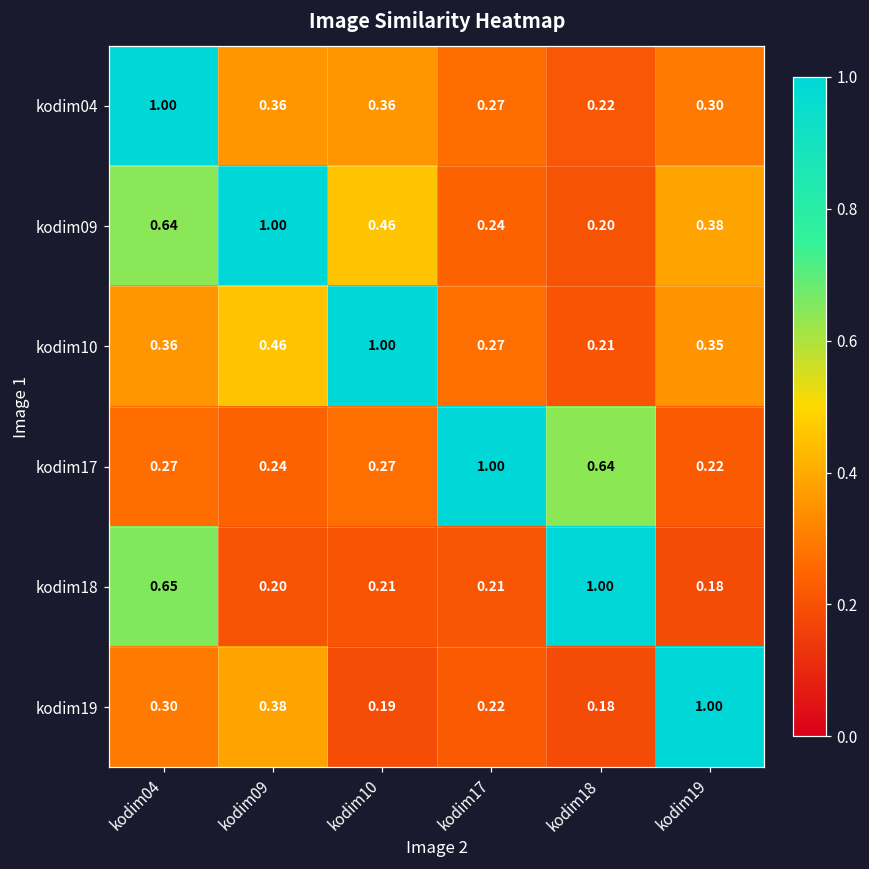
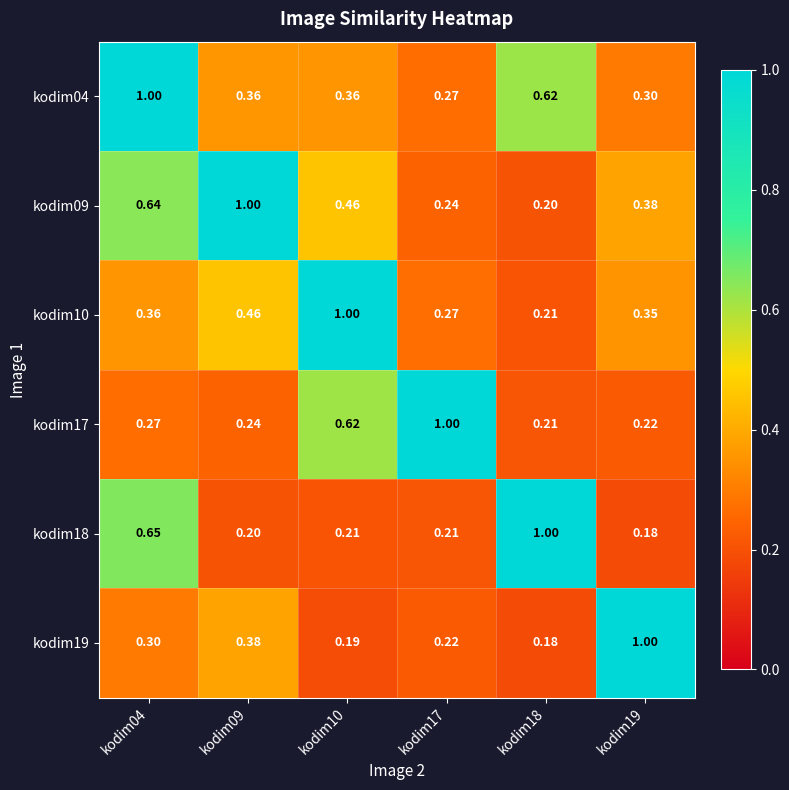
  {
    "kodim04": {
      "kodim04": 1.00,
      "kodim09": 0.36,
      "kodim10": 0.36,
      "kodim17": 0.27,
-     "kodim18": 0.22,
+     "kodim18": 0.62,
      "kodim19": 0.30
    },
    "kodim09": {
      "kodim04": 0.64,
      "kodim09": 1.00,
      "kodim10": 0.46,
      "kodim17": 0.24,
      "kodim18": 0.20,
      "kodim19": 0.38
    },
    "kodim10": {
      "kodim04": 0.36,
      "kodim09": 0.46,
      "kodim10": 1.00,
      "kodim17": 0.27,
      "kodim18": 0.21,
      "kodim19": 0.35
    },
    "kodim17": {
      "kodim04": 0.27,
      "kodim09": 0.24,
-     "kodim10": 0.27,
+     "kodim10": 0.62,
      "kodim17": 1.00,
-     "kodim18": 0.64,
+     "kodim18": 0.21,
      "kodim19": 0.22
    },
    "kodim18": {
      "kodim04": 0.65,
      "kodim09": 0.20,
      "kodim10": 0.21,
      "kodim17": 0.21,
      "kodim18": 1.00,
      "kodim19": 0.18
    },
    "kodim19": {
      "kodim04": 0.30,
      "kodim09": 0.38,
      "kodim10": 0.19,
      "kodim17": 0.22,
      "kodim18": 0.18,
      "kodim19": 1.00
    }
  }
